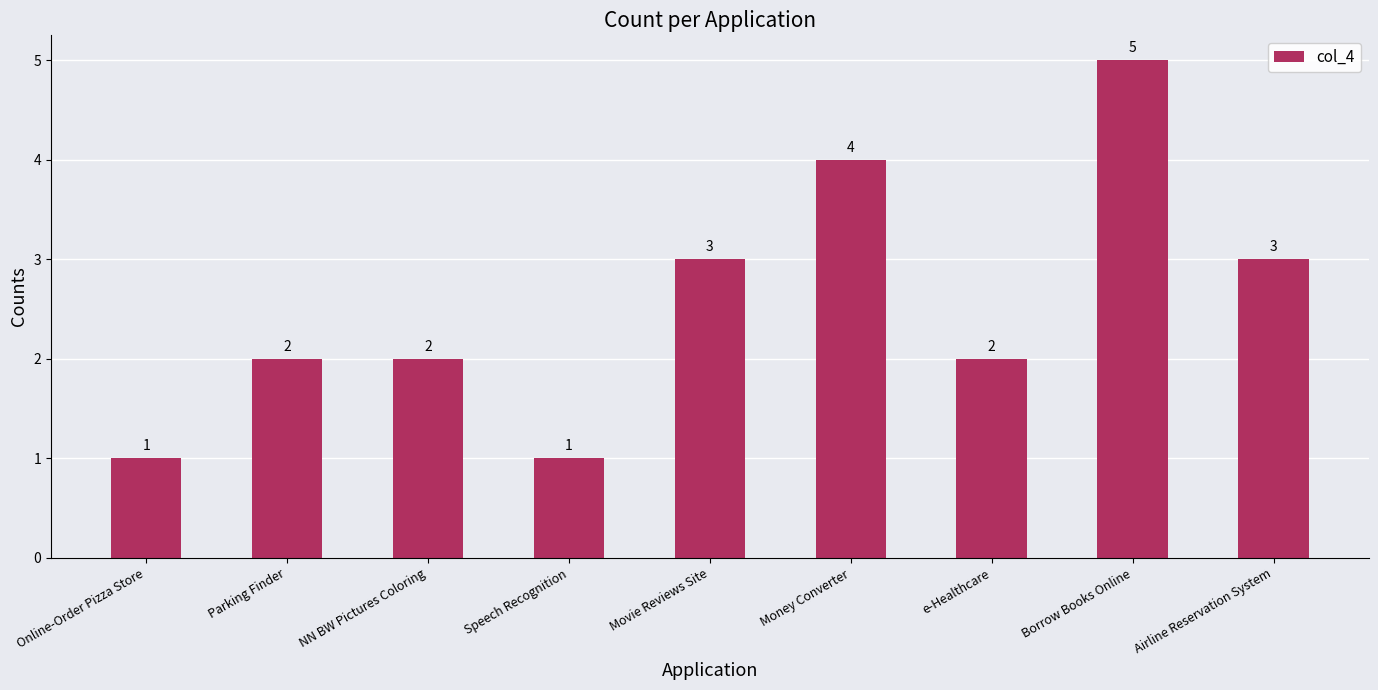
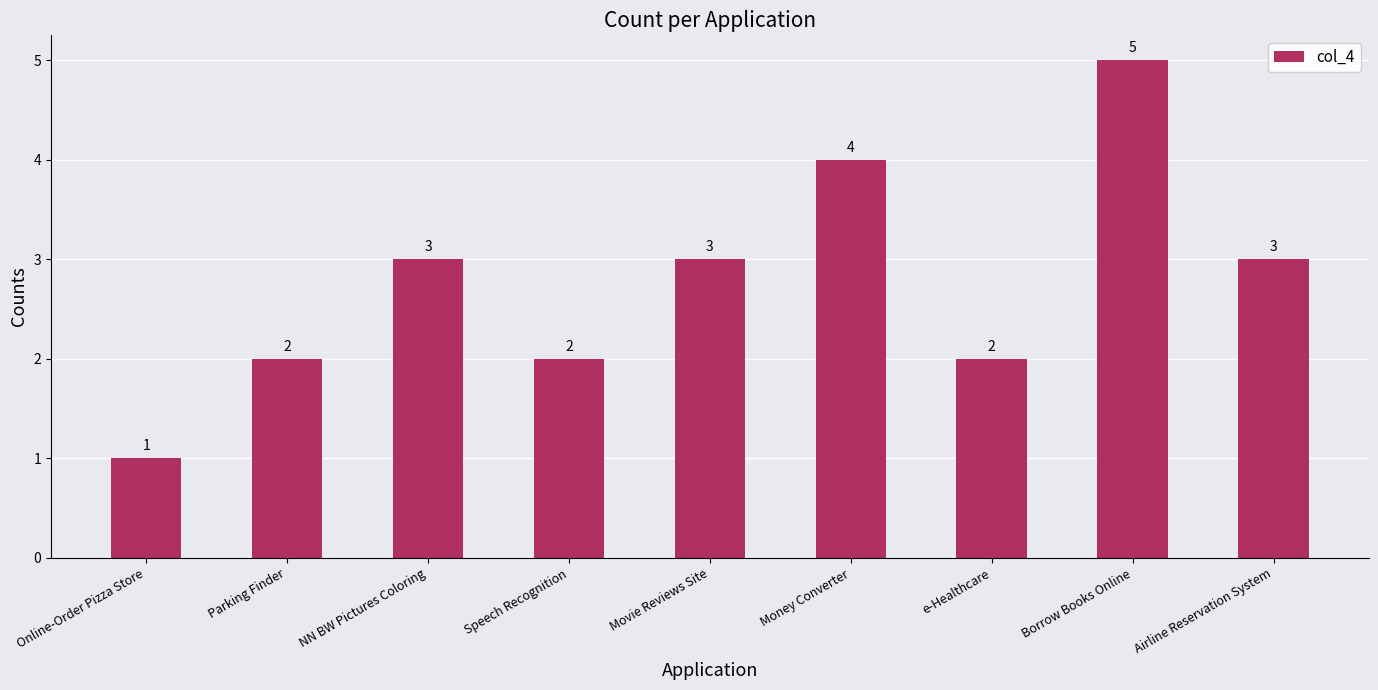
  {
    "Online-Order Pizza Store": 1,
    "Parking Finder": 2,
-   "NN BW Pictures Coloring": 2,
-   "Speech Recognition": 1,
+   "NN BW Pictures Coloring": 3,
+   "Speech Recognition": 2,
    "Movie Reviews Site": 3,
    "Money Converter": 4,
    "e-Healthcare": 2,
    "Borrow Books Online": 5,
    "Airline Reservation System": 3
  }
